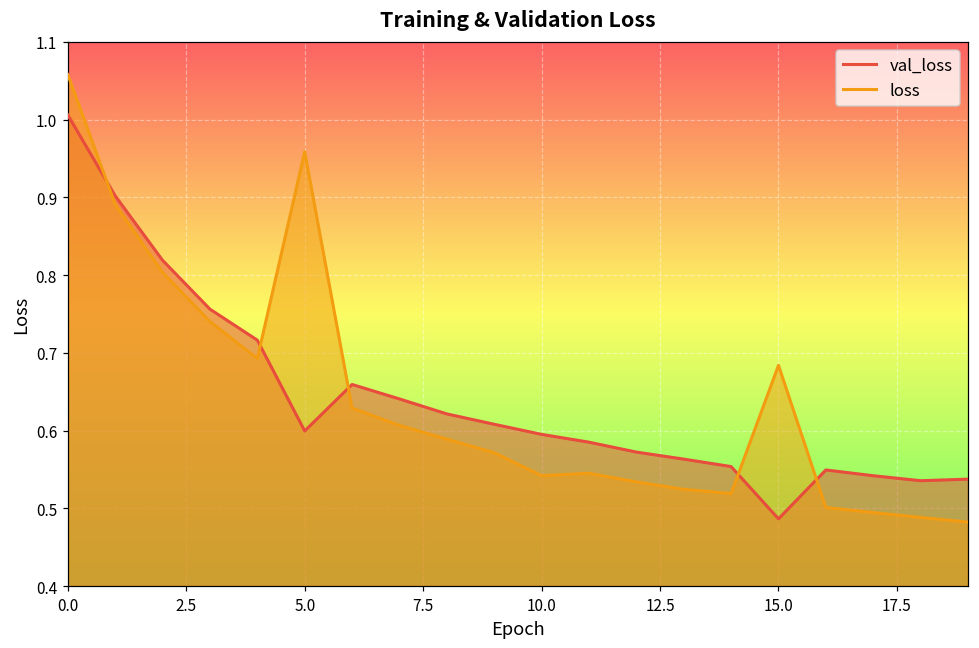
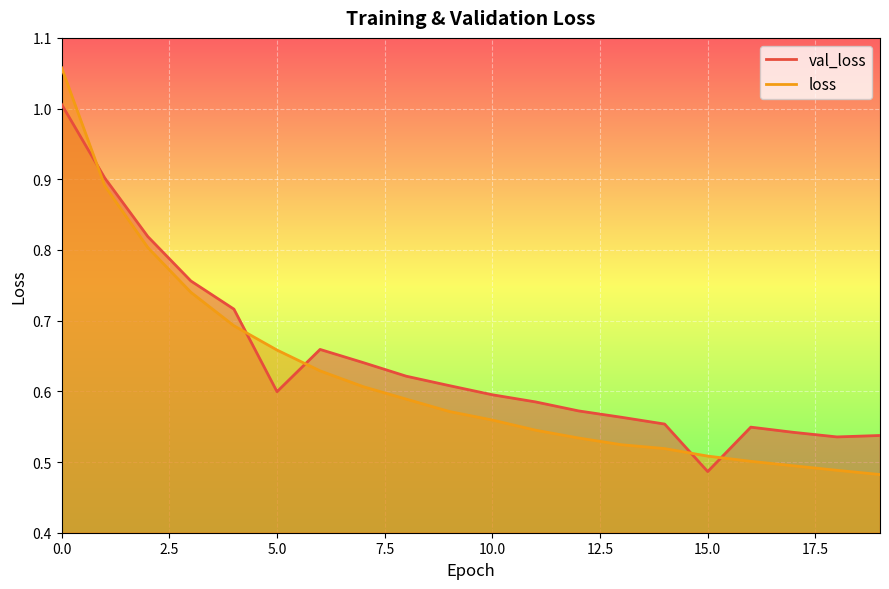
  {
    "val_loss": {
      "0.0": 1.01,
      "5.0": 0.60,
      "10.0": 0.60,
      "15.0": 0.49
    },
    "loss": {
      "0.0": 1.06,
-     "5.0": 0.96,
-     "10.0": 0.54,
-     "15.0": 0.68
+     "5.0": 0.66,
+     "10.0": 0.56,
+     "15.0": 0.51
    }
  }
